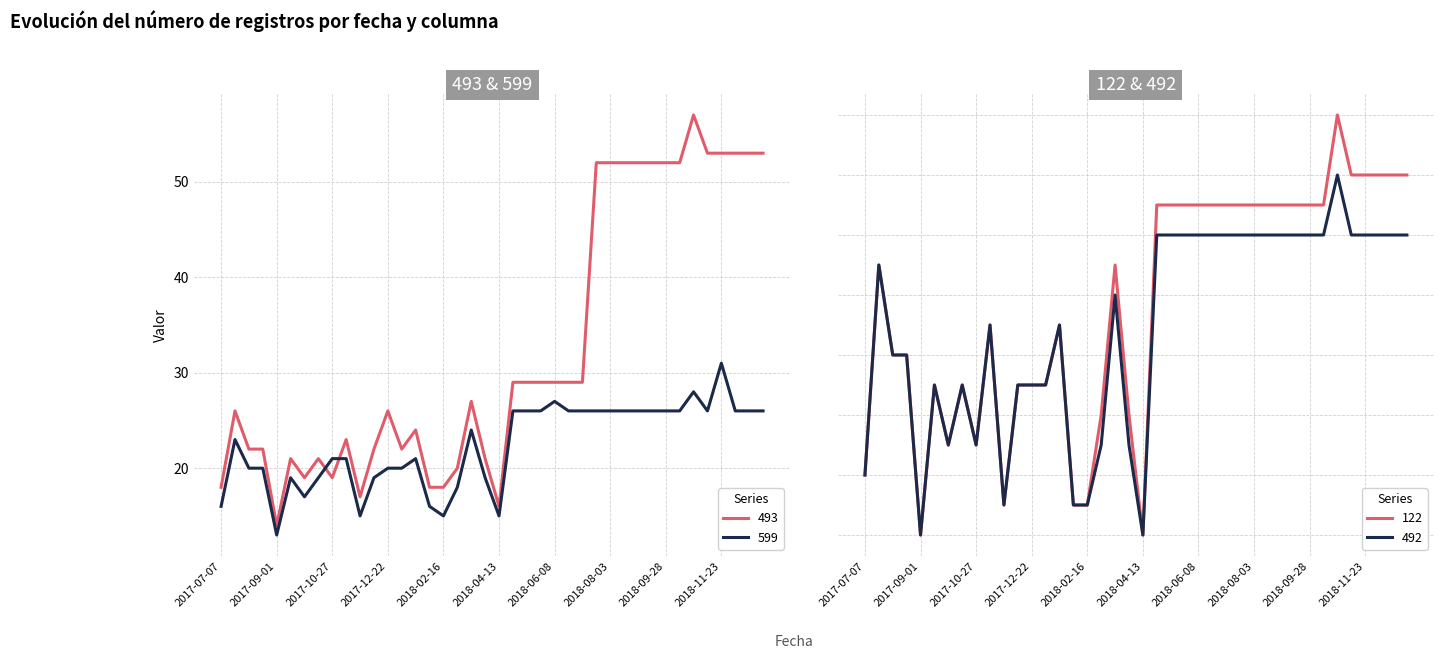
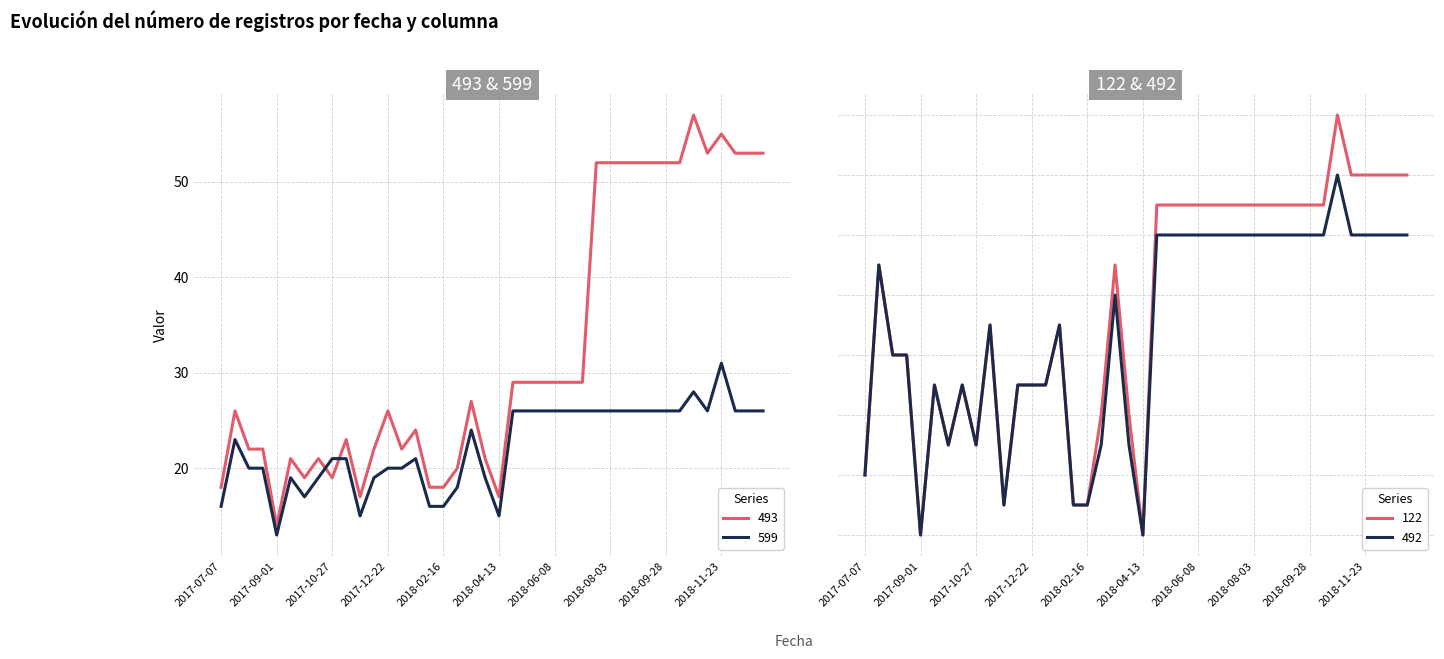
  {
    "493 & 599": {
      "493": {
        "2017-07-07": 18,
        "2017-09-01": 14,
        "2017-10-27": 19,
        "2017-12-22": 26,
        "2018-02-16": 18,
-       "2018-04-13": 16,
+       "2018-04-13": 17,
        "2018-06-08": 29,
        "2018-08-03": 52,
        "2018-09-28": 52,
-       "2018-11-23": 53
+       "2018-11-23": 55
      },
      "599": {
        "2017-07-07": 16,
        "2017-09-01": 13,
        "2017-10-27": 21,
        "2017-12-22": 20,
-       "2018-02-16": 15,
+       "2018-02-16": 16,
        "2018-04-13": 15,
-       "2018-06-08": 27,
+       "2018-06-08": 26,
        "2018-08-03": 26,
        "2018-09-28": 26,
        "2018-11-23": 31
      }
    }
  }
